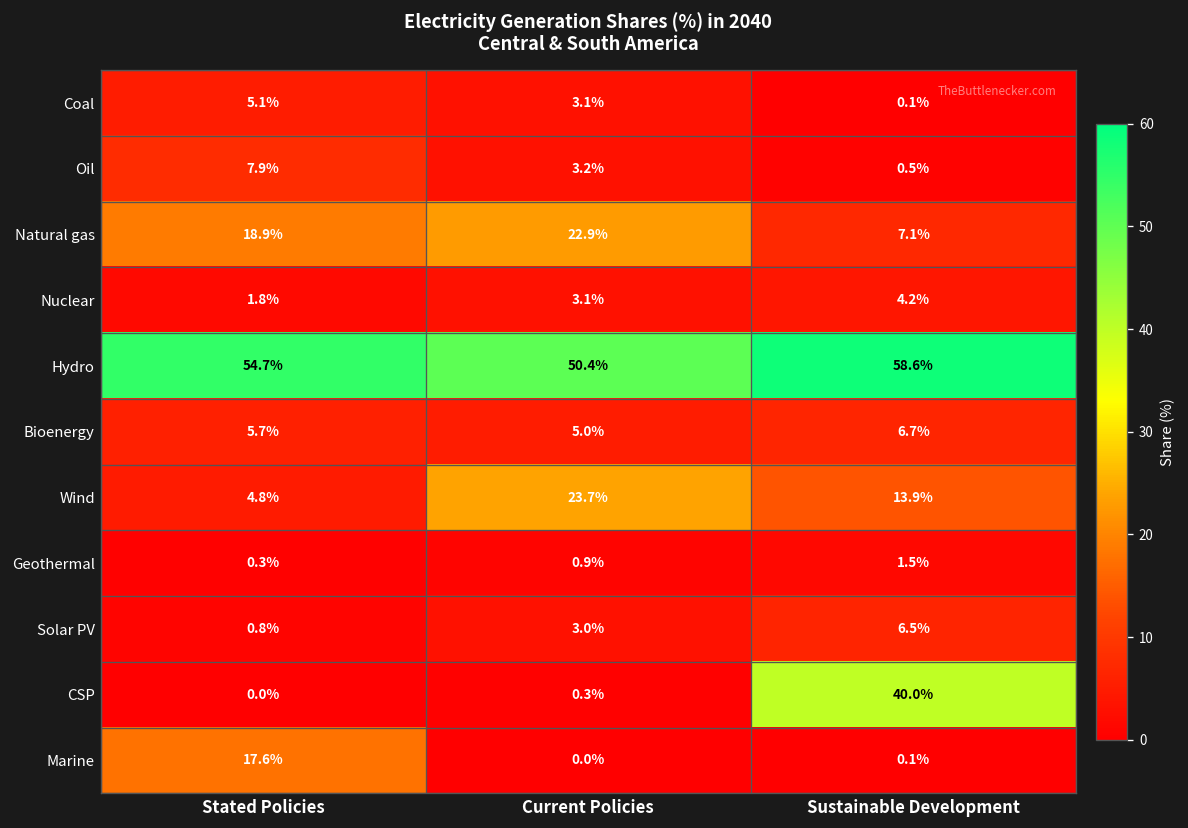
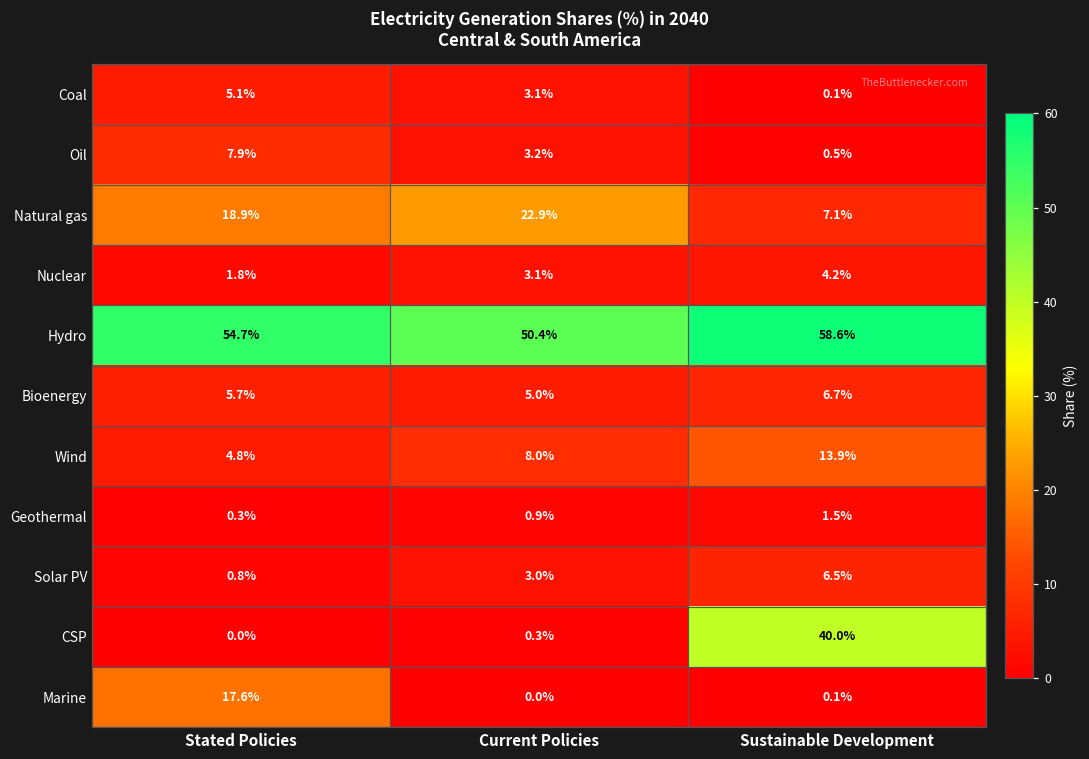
  {
    "Coal": {
      "Stated Policies": "5.1%",
      "Current Policies": "3.1%"
    },
    "Oil": {
      "Stated Policies": "7.9%",
      "Current Policies": "3.2%",
      "Sustainable Development": "0.5%"
    },
    "Natural gas": {
      "Stated Policies": "18.9%",
      "Current Policies": "22.9%",
      "Sustainable Development": "7.1%"
    },
    "Nuclear": {
      "Stated Policies": "1.8%",
      "Current Policies": "3.1%",
      "Sustainable Development": "4.2%"
    },
    "Hydro": {
      "Stated Policies": "54.7%",
      "Current Policies": "50.4%",
      "Sustainable Development": "58.6%"
    },
    "Bioenergy": {
      "Stated Policies": "5.7%",
      "Current Policies": "5.0%",
      "Sustainable Development": "6.7%"
    },
    "Wind": {
      "Stated Policies": "4.8%",
-     "Current Policies": "23.7%",
+     "Current Policies": "8.0%",
      "Sustainable Development": "13.9%"
    },
    "Geothermal": {
      "Stated Policies": "0.3%",
      "Current Policies": "0.9%",
      "Sustainable Development": "1.5%"
    },
    "Solar PV": {
      "Stated Policies": "0.8%",
      "Current Policies": "3.0%",
      "Sustainable Development": "6.5%"
    },
    "CSP": {
      "Stated Policies": "0.0%",
      "Current Policies": "0.3%",
      "Sustainable Development": "40.0%"
    },
    "Marine": {
      "Stated Policies": "17.6%",
      "Current Policies": "0.0%",
      "Sustainable Development": "0.1%"
    }
  }
